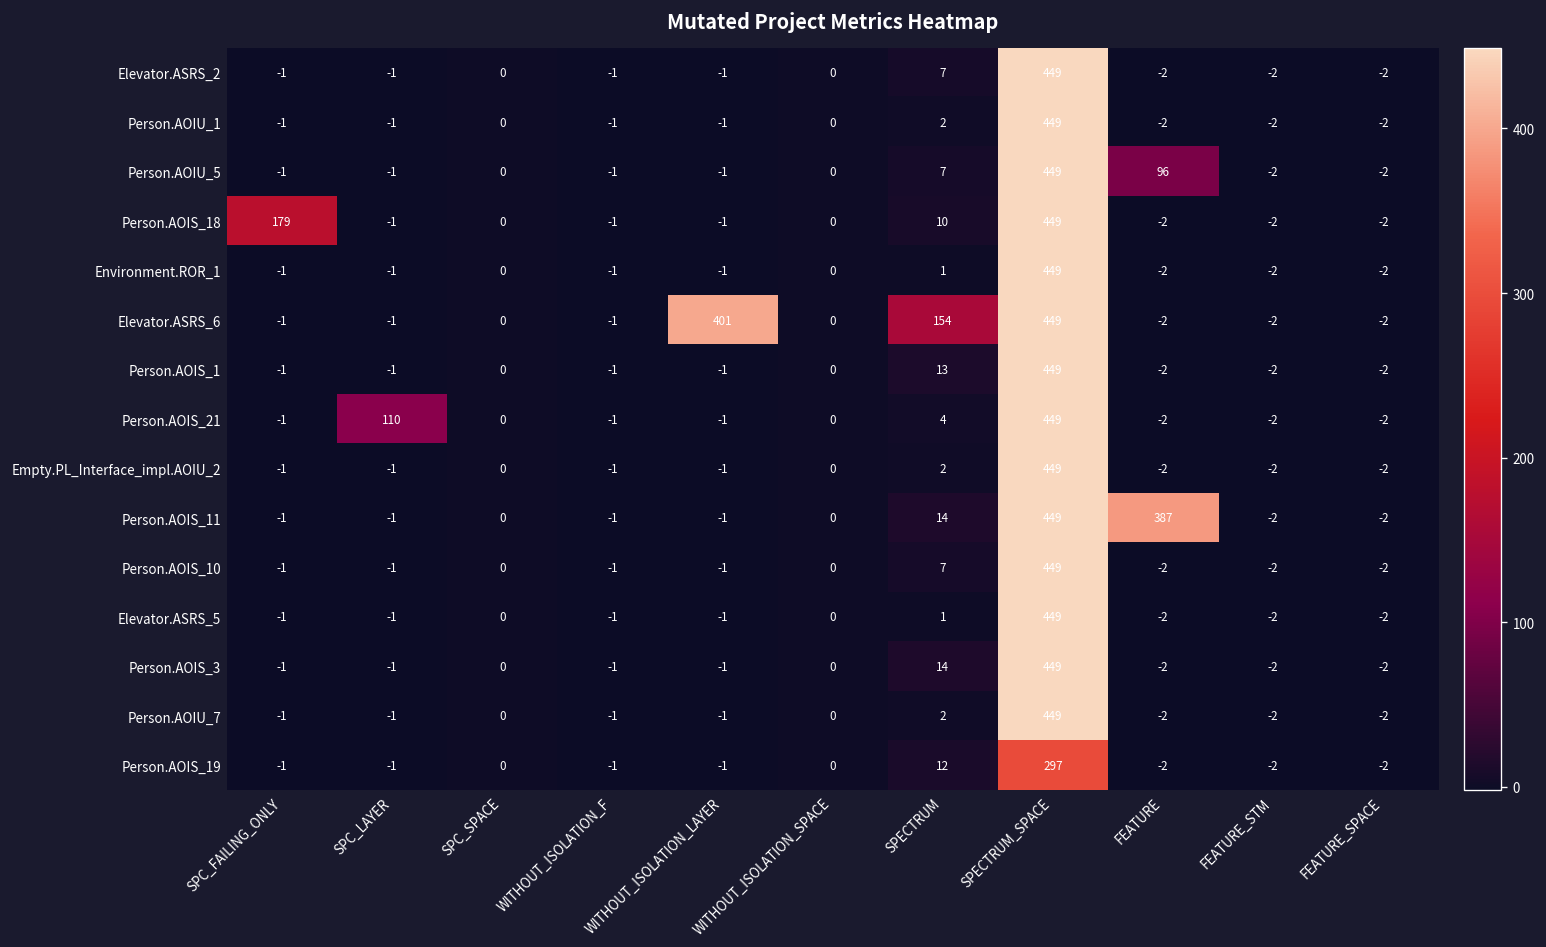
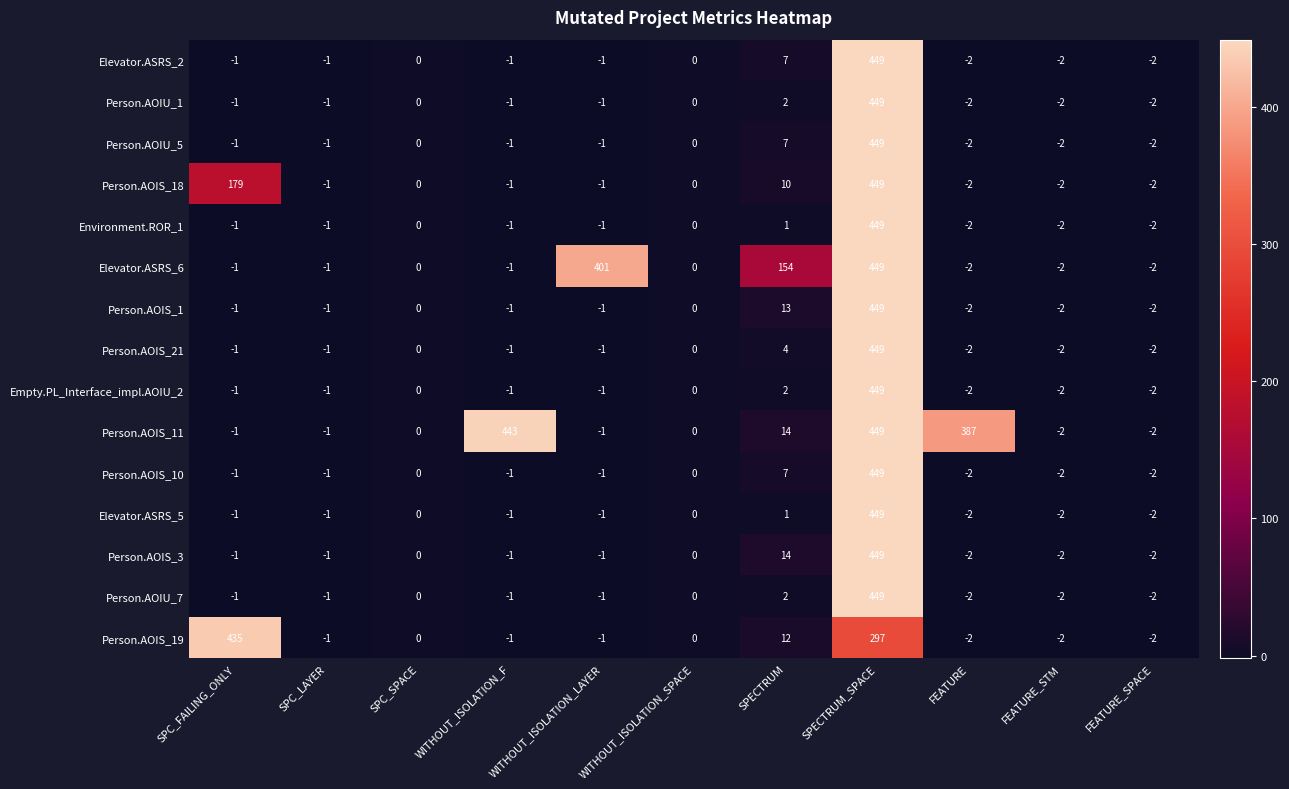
  {
    "Elevator.ASRS_2": {
      "SPC_FAILING_ONLY": -1,
      "SPC_LAYER": -1,
      "SPC_SPACE": 0,
      "WITHOUT_ISOLATION_F": -1,
      "WITHOUT_ISOLATION_LAYER": -1,
      "WITHOUT_ISOLATION_SPACE": 0,
      "SPECTRUM": 7,
      "SPECTRUM_SPACE": 449,
      "FEATURE": -2,
      "FEATURE_STM": -2,
      "FEATURE_SPACE": -2
    },
    "Person.AOIU_1": {
      "SPC_FAILING_ONLY": -1,
      "SPC_LAYER": -1,
      "SPC_SPACE": 0,
      "WITHOUT_ISOLATION_F": -1,
      "WITHOUT_ISOLATION_LAYER": -1,
      "WITHOUT_ISOLATION_SPACE": 0,
      "SPECTRUM": 2,
      "SPECTRUM_SPACE": 449,
      "FEATURE": -2,
      "FEATURE_STM": -2,
      "FEATURE_SPACE": -2
    },
    "Person.AOIU_5": {
      "SPC_FAILING_ONLY": -1,
      "SPC_LAYER": -1,
      "SPC_SPACE": 0,
      "WITHOUT_ISOLATION_F": -1,
      "WITHOUT_ISOLATION_LAYER": -1,
      "WITHOUT_ISOLATION_SPACE": 0,
      "SPECTRUM": 7,
      "SPECTRUM_SPACE": 449,
-     "FEATURE": 96,
+     "FEATURE": -2,
      "FEATURE_STM": -2,
      "FEATURE_SPACE": -2
    },
    "Person.AOIS_18": {
      "SPC_FAILING_ONLY": 179,
      "SPC_LAYER": -1,
      "SPC_SPACE": 0,
      "WITHOUT_ISOLATION_F": -1,
      "WITHOUT_ISOLATION_LAYER": -1,
      "WITHOUT_ISOLATION_SPACE": 0,
      "SPECTRUM": 10,
      "SPECTRUM_SPACE": 449,
      "FEATURE": -2,
      "FEATURE_STM": -2,
      "FEATURE_SPACE": -2
    },
    "Environment.ROR_1": {
      "SPC_FAILING_ONLY": -1,
      "SPC_LAYER": -1,
      "SPC_SPACE": 0,
      "WITHOUT_ISOLATION_F": -1,
      "WITHOUT_ISOLATION_LAYER": -1,
      "WITHOUT_ISOLATION_SPACE": 0,
      "SPECTRUM": 1,
      "SPECTRUM_SPACE": 449,
      "FEATURE": -2,
      "FEATURE_STM": -2,
      "FEATURE_SPACE": -2
    },
    "Elevator.ASRS_6": {
      "SPC_FAILING_ONLY": -1,
      "SPC_LAYER": -1,
      "SPC_SPACE": 0,
      "WITHOUT_ISOLATION_F": -1,
      "WITHOUT_ISOLATION_LAYER": 401,
      "WITHOUT_ISOLATION_SPACE": 0,
      "SPECTRUM": 154,
      "SPECTRUM_SPACE": 449,
      "FEATURE": -2,
      "FEATURE_STM": -2,
      "FEATURE_SPACE": -2
    },
    "Person.AOIS_1": {
      "SPC_FAILING_ONLY": -1,
      "SPC_LAYER": -1,
      "SPC_SPACE": 0,
      "WITHOUT_ISOLATION_F": -1,
      "WITHOUT_ISOLATION_LAYER": -1,
      "WITHOUT_ISOLATION_SPACE": 0,
      "SPECTRUM": 13,
      "SPECTRUM_SPACE": 449,
      "FEATURE": -2,
      "FEATURE_STM": -2,
      "FEATURE_SPACE": -2
    },
    "Person.AOIS_21": {
      "SPC_FAILING_ONLY": -1,
-     "SPC_LAYER": 110,
+     "SPC_LAYER": -1,
      "SPC_SPACE": 0,
      "WITHOUT_ISOLATION_F": -1,
      "WITHOUT_ISOLATION_LAYER": -1,
      "WITHOUT_ISOLATION_SPACE": 0,
      "SPECTRUM": 4,
      "SPECTRUM_SPACE": 449,
      "FEATURE": -2,
      "FEATURE_STM": -2,
      "FEATURE_SPACE": -2
    },
    "Empty.PL_Interface_impl.AOIU_2": {
      "SPC_FAILING_ONLY": -1,
      "SPC_LAYER": -1,
      "SPC_SPACE": 0,
      "WITHOUT_ISOLATION_F": -1,
      "WITHOUT_ISOLATION_LAYER": -1,
      "WITHOUT_ISOLATION_SPACE": 0,
      "SPECTRUM": 2,
      "SPECTRUM_SPACE": 449,
      "FEATURE": -2,
      "FEATURE_STM": -2,
      "FEATURE_SPACE": -2
    },
    "Person.AOIS_11": {
      "SPC_FAILING_ONLY": -1,
      "SPC_LAYER": -1,
      "SPC_SPACE": 0,
-     "WITHOUT_ISOLATION_F": -1,
+     "WITHOUT_ISOLATION_F": 443,
      "WITHOUT_ISOLATION_LAYER": -1,
      "WITHOUT_ISOLATION_SPACE": 0,
      "SPECTRUM": 14,
      "SPECTRUM_SPACE": 449,
      "FEATURE": 387,
      "FEATURE_STM": -2,
      "FEATURE_SPACE": -2
    },
    "Person.AOIS_10": {
      "SPC_FAILING_ONLY": -1,
      "SPC_LAYER": -1,
      "SPC_SPACE": 0,
      "WITHOUT_ISOLATION_F": -1,
      "WITHOUT_ISOLATION_LAYER": -1,
      "WITHOUT_ISOLATION_SPACE": 0,
      "SPECTRUM": 7,
      "SPECTRUM_SPACE": 449,
      "FEATURE": -2,
      "FEATURE_STM": -2,
      "FEATURE_SPACE": -2
    },
    "Elevator.ASRS_5": {
      "SPC_FAILING_ONLY": -1,
      "SPC_LAYER": -1,
      "SPC_SPACE": 0,
      "WITHOUT_ISOLATION_F": -1,
      "WITHOUT_ISOLATION_LAYER": -1,
      "WITHOUT_ISOLATION_SPACE": 0,
      "SPECTRUM": 1,
      "SPECTRUM_SPACE": 449,
      "FEATURE": -2,
      "FEATURE_STM": -2,
      "FEATURE_SPACE": -2
    },
    "Person.AOIS_3": {
      "SPC_FAILING_ONLY": -1,
      "SPC_LAYER": -1,
      "SPC_SPACE": 0,
      "WITHOUT_ISOLATION_F": -1,
      "WITHOUT_ISOLATION_LAYER": -1,
      "WITHOUT_ISOLATION_SPACE": 0,
      "SPECTRUM": 14,
      "SPECTRUM_SPACE": 449,
      "FEATURE": -2,
      "FEATURE_STM": -2,
      "FEATURE_SPACE": -2
    },
    "Person.AOIU_7": {
      "SPC_FAILING_ONLY": -1,
      "SPC_LAYER": -1,
      "SPC_SPACE": 0,
      "WITHOUT_ISOLATION_F": -1,
      "WITHOUT_ISOLATION_LAYER": -1,
      "WITHOUT_ISOLATION_SPACE": 0,
      "SPECTRUM": 2,
      "SPECTRUM_SPACE": 449,
      "FEATURE": -2,
      "FEATURE_STM": -2,
      "FEATURE_SPACE": -2
    },
    "Person.AOIS_19": {
-     "SPC_FAILING_ONLY": -1,
+     "SPC_FAILING_ONLY": 435,
      "SPC_LAYER": -1,
      "SPC_SPACE": 0,
      "WITHOUT_ISOLATION_F": -1,
      "WITHOUT_ISOLATION_LAYER": -1,
      "WITHOUT_ISOLATION_SPACE": 0,
      "SPECTRUM": 12,
      "SPECTRUM_SPACE": 297,
      "FEATURE": -2,
      "FEATURE_STM": -2,
      "FEATURE_SPACE": -2
    }
  }
